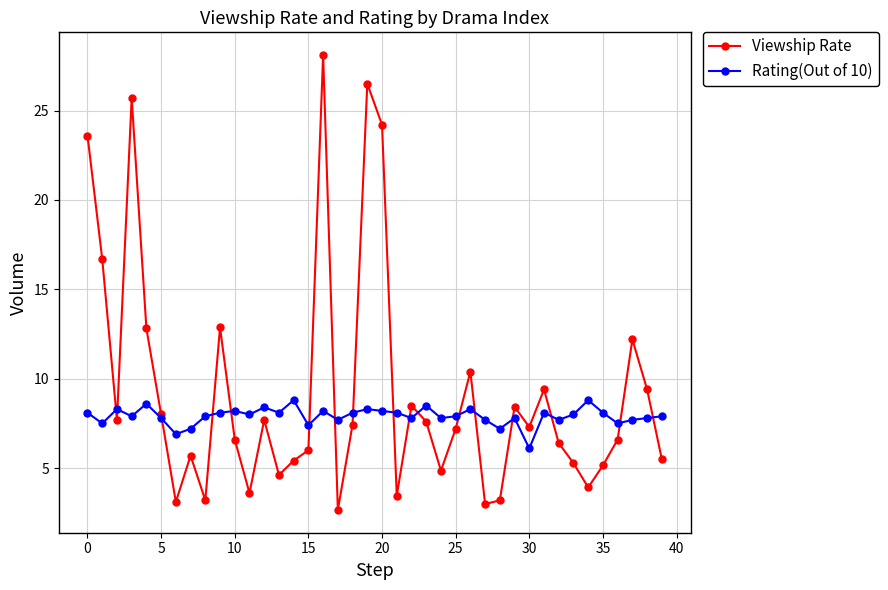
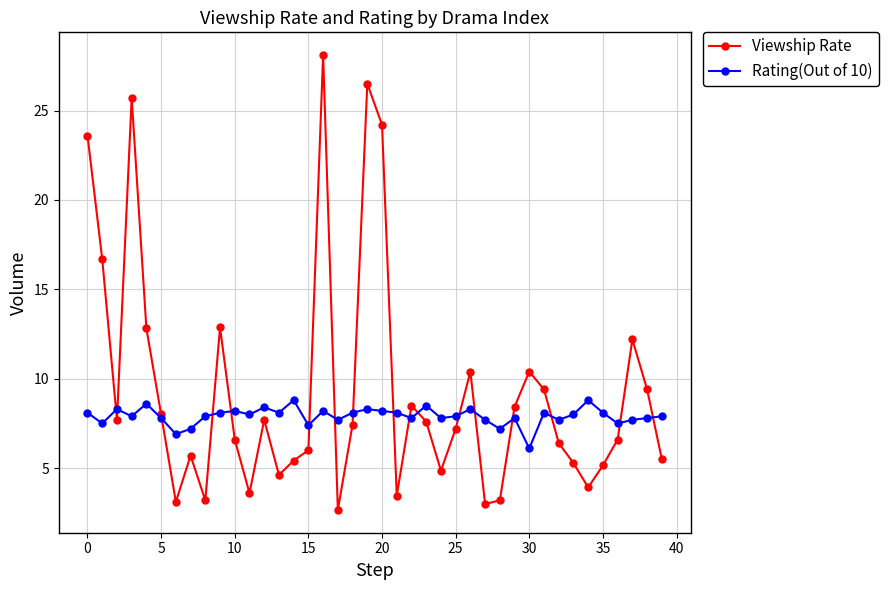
  {
    "Viewship Rate": {
      "0": 23.6,
      "5": 8.0,
      "10": 6.6,
      "15": 6.0,
      "20": 24.2,
      "25": 7.2,
-     "30": 7.3,
+     "30": 10.4,
      "35": 5.2
    },
    "Rating(Out of 10)": {
      "0": 8.1,
      "5": 7.8,
      "10": 8.2,
      "15": 7.4,
      "20": 8.2,
      "25": 7.9,
      "30": 6.1,
      "35": 8.1
    }
  }
